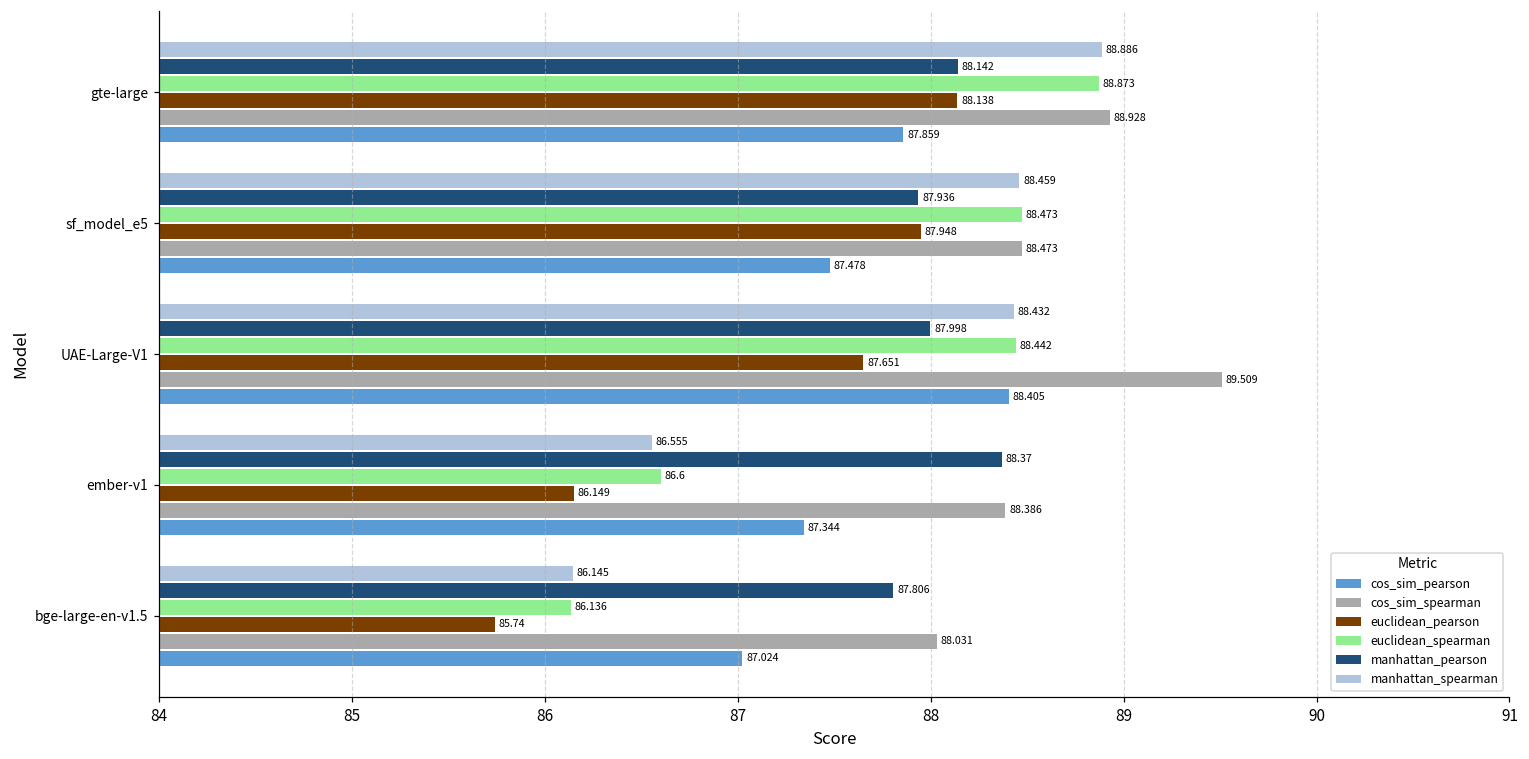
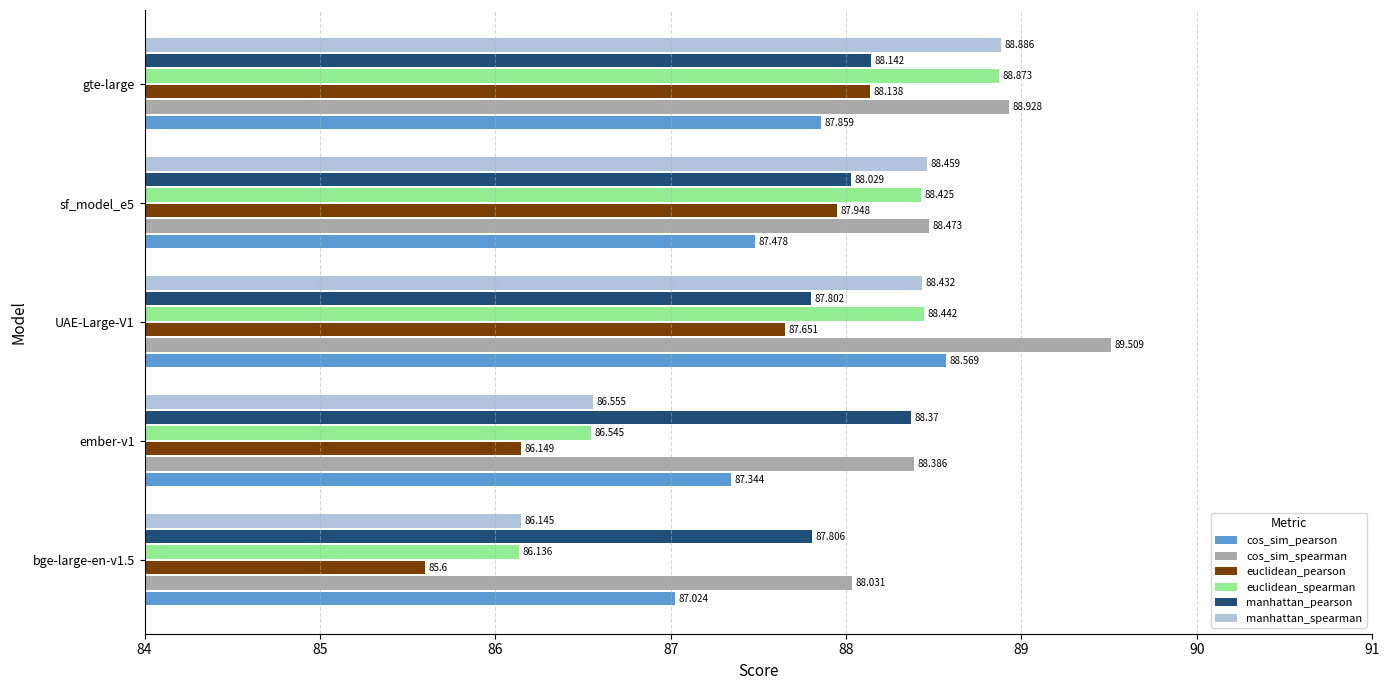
  {
    "cos_sim_pearson": {
      "gte-large": 87.859,
      "sf_model_e5": 87.478,
-     "UAE-Large-V1": 88.405,
+     "UAE-Large-V1": 88.569,
      "ember-v1": 87.344,
      "bge-large-en-v1.5": 87.024
    },
    "euclidean_pearson": {
      "gte-large": 88.138,
      "sf_model_e5": 87.948,
      "UAE-Large-V1": 87.651,
      "ember-v1": 86.149,
-     "bge-large-en-v1.5": 85.74
+     "bge-large-en-v1.5": 85.6
    },
    "euclidean_spearman": {
      "gte-large": 88.873,
-     "sf_model_e5": 88.473,
+     "sf_model_e5": 88.425,
      "UAE-Large-V1": 88.442,
-     "ember-v1": 86.6,
+     "ember-v1": 86.545,
      "bge-large-en-v1.5": 86.136
    },
    "manhattan_pearson": {
      "gte-large": 88.142,
-     "sf_model_e5": 87.936,
-     "UAE-Large-V1": 87.998,
+     "sf_model_e5": 88.029,
+     "UAE-Large-V1": 87.802,
      "ember-v1": 88.37,
      "bge-large-en-v1.5": 87.806
    }
  }
